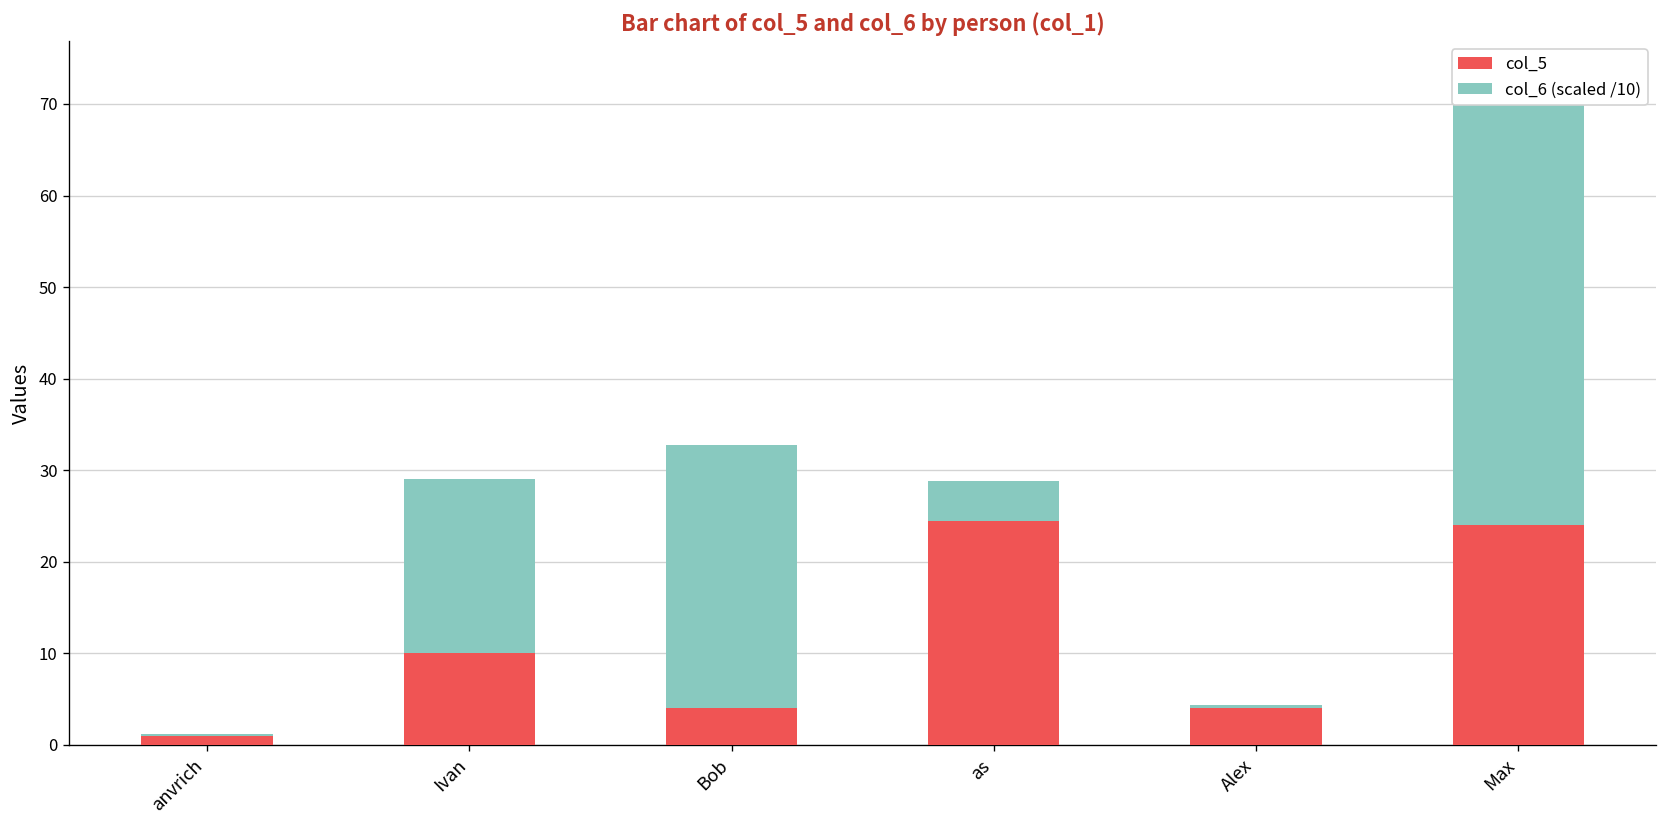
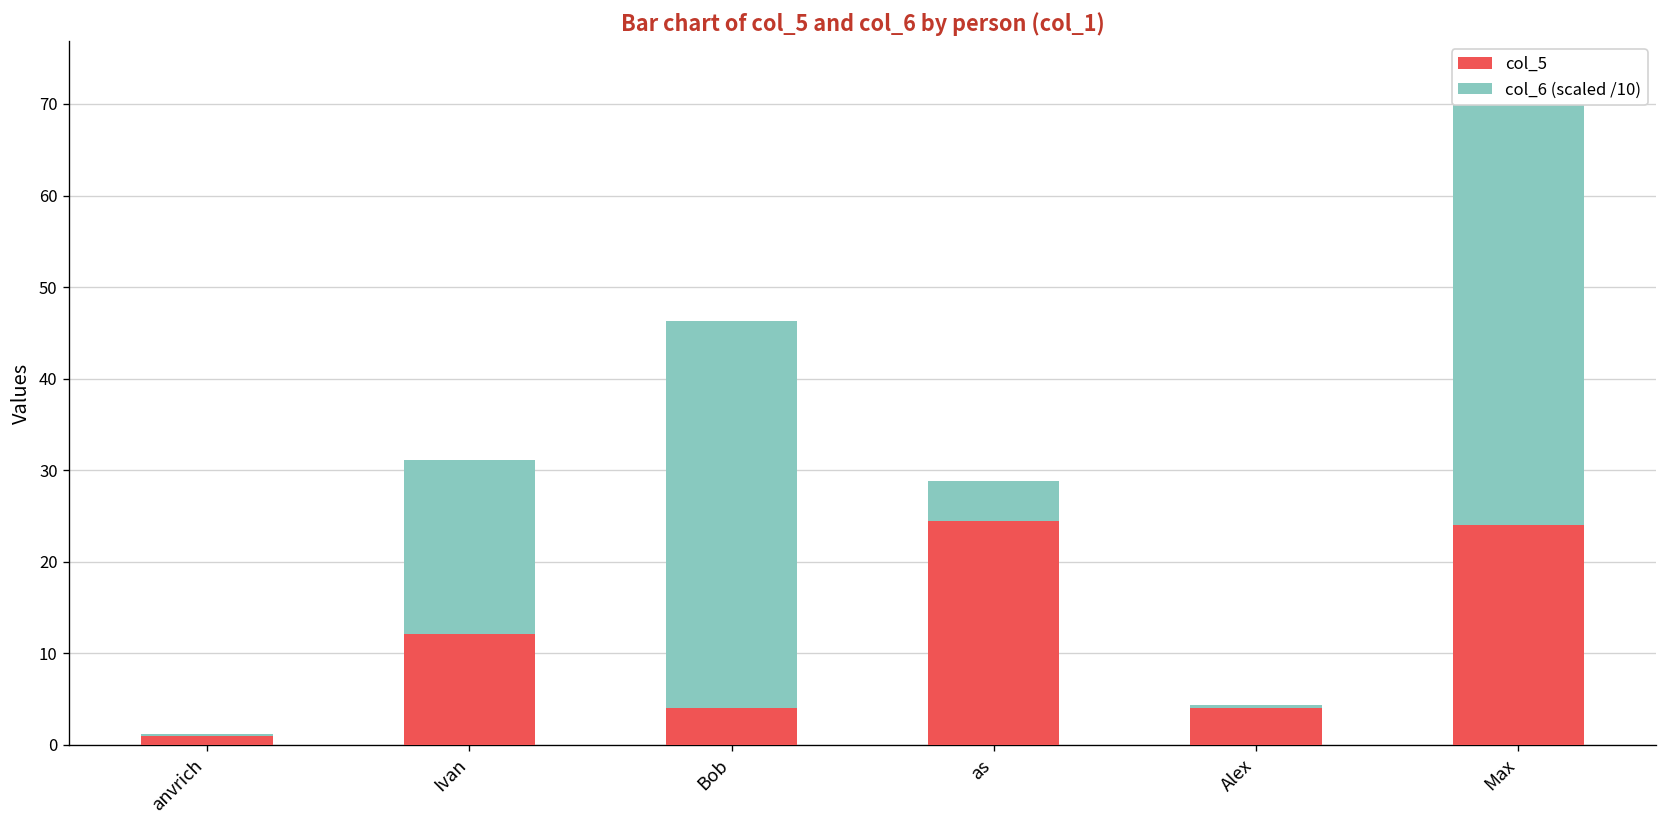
  {
    "col_5": {
      "anvrich": 1,
-     "Ivan": 10,
+     "Ivan": 12,
      "Bob": 4,
      "as": 25,
      "Alex": 4,
      "Max": 24
    },
    "col_6 (scaled /10)": {
      "Ivan": 19,
-     "Bob": 29,
+     "Bob": 42,
      "as": 4,
      "Alex": 0
    }
  }
